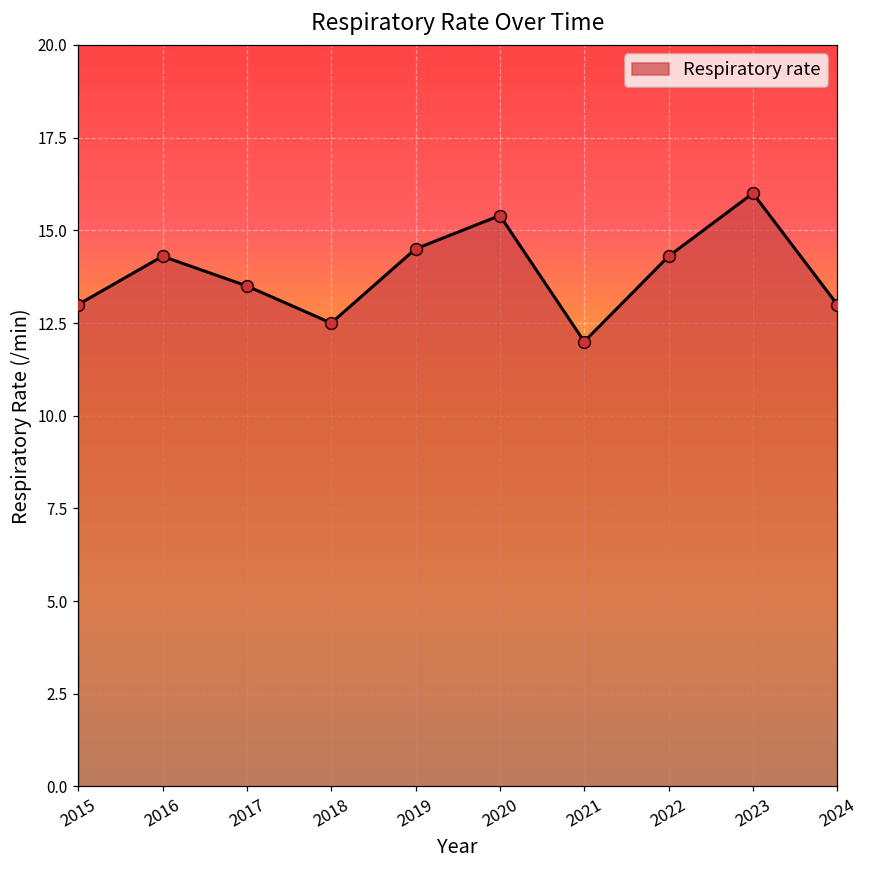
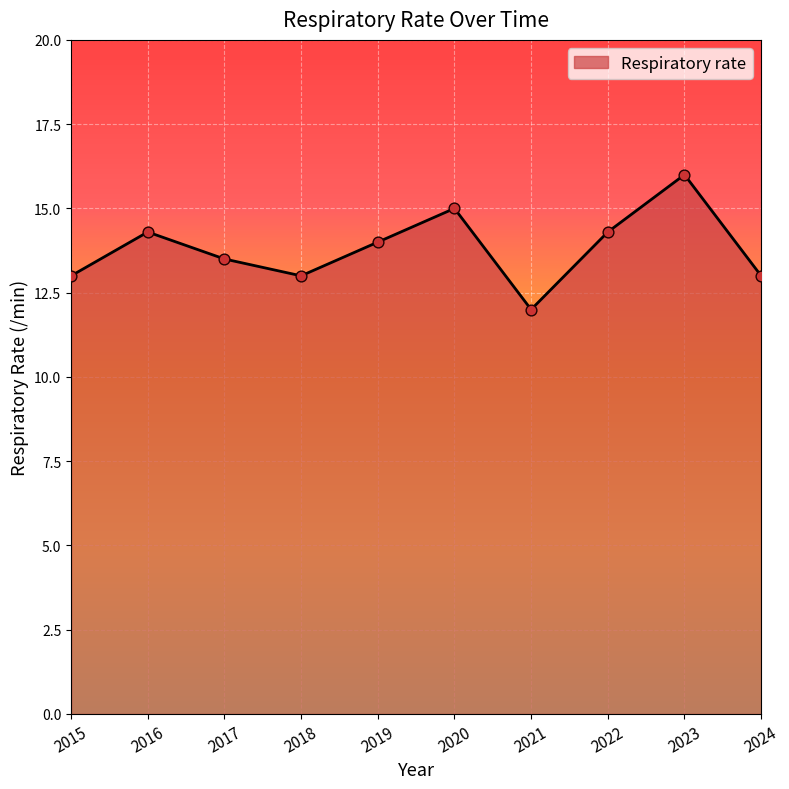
  {
    "2015": 13.0,
    "2016": 14.3,
    "2017": 13.5,
-   "2018": 12.5,
-   "2019": 14.5,
-   "2020": 15.4,
+   "2018": 13.0,
+   "2019": 14.0,
+   "2020": 15.0,
    "2021": 12.0,
    "2022": 14.3,
    "2023": 16.0,
    "2024": 13.0
  }
